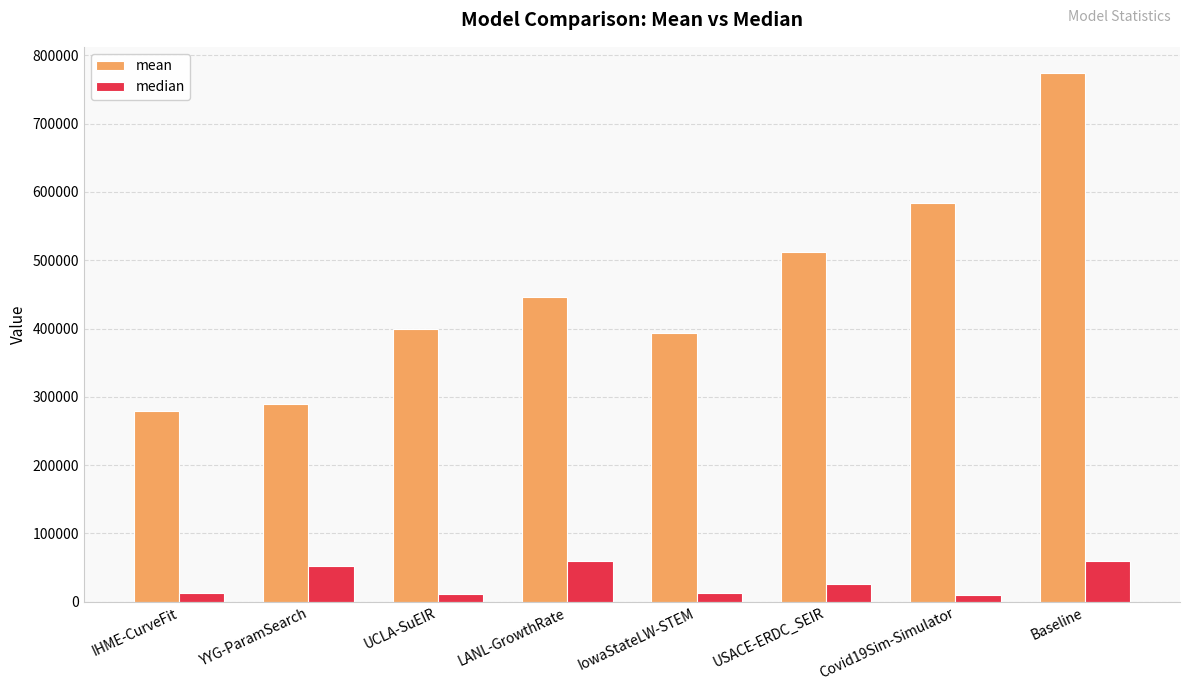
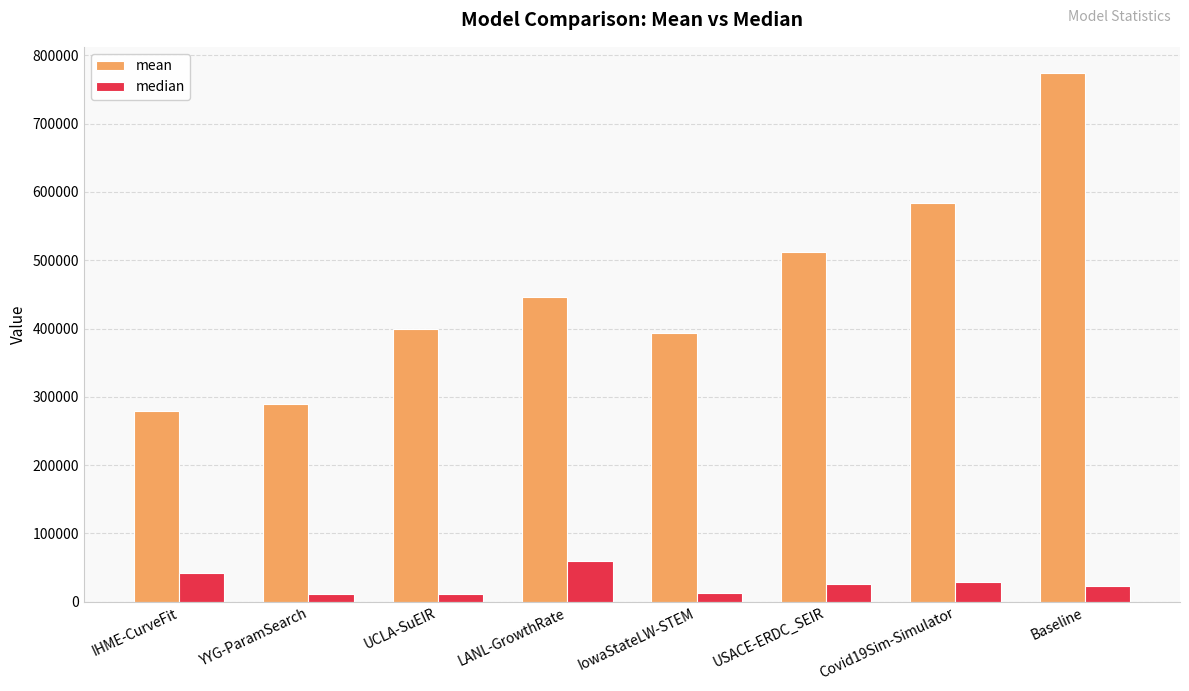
  {
    "mean": {
      "IHME-CurveFit": 280000,
      "YYG-ParamSearch": 290000,
      "UCLA-SuEIR": 400000,
      "LANL-GrowthRate": 450000,
      "IowaStateLW-STEM": 390000,
      "USACE-ERDC_SEIR": 510000,
      "Covid19Sim-Simulator": 580000,
      "Baseline": 770000
    },
    "median": {
-     "IHME-CurveFit": 10000,
-     "YYG-ParamSearch": 50000,
+     "IHME-CurveFit": 40000,
+     "YYG-ParamSearch": 10000,
      "UCLA-SuEIR": 10000,
      "LANL-GrowthRate": 60000,
      "IowaStateLW-STEM": 10000,
      "USACE-ERDC_SEIR": 30000,
-     "Covid19Sim-Simulator": 10000,
-     "Baseline": 60000
+     "Covid19Sim-Simulator": 30000,
+     "Baseline": 20000
    }
  }
